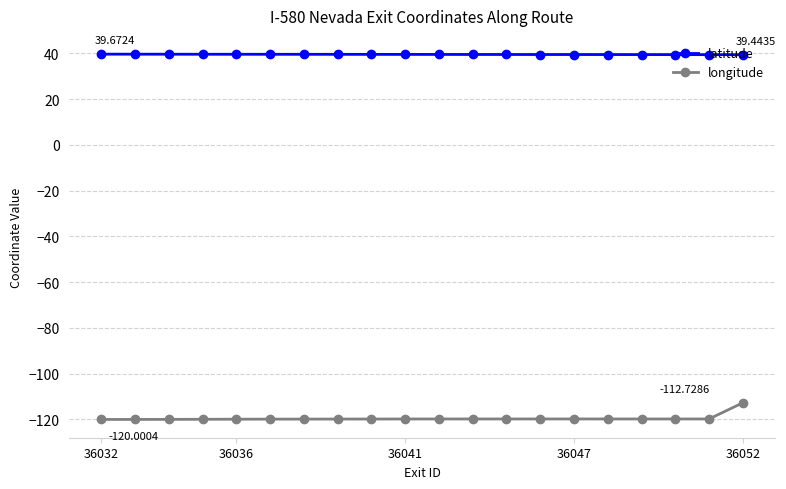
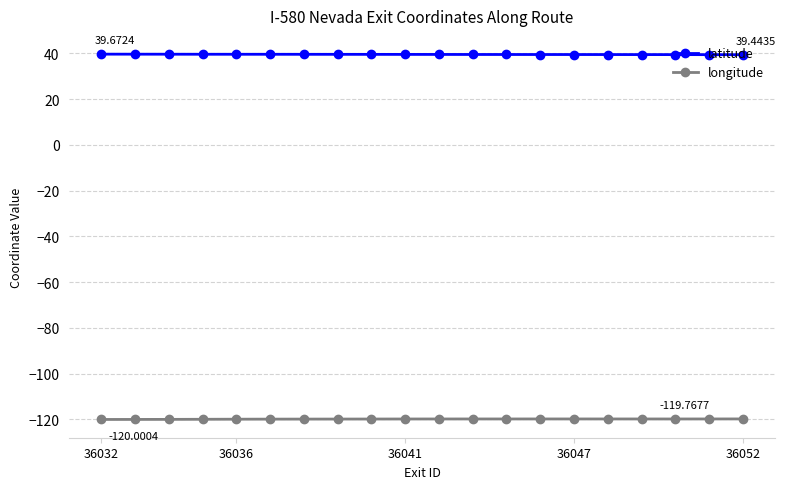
  {
    "latitude": {
      "36032": 39.6724,
      "36052": 39.4435
    },
    "longitude": {
      "36032": -120.0004,
-     "36052": -112.7286
+     "36052": -119.7677
    }
  }
